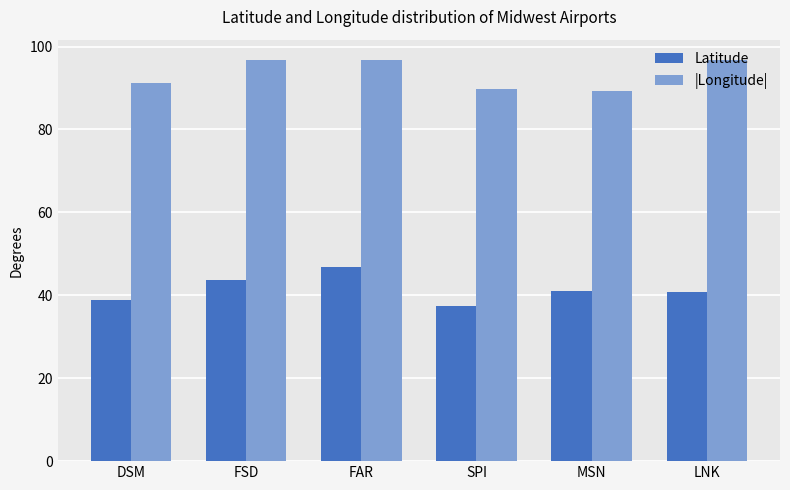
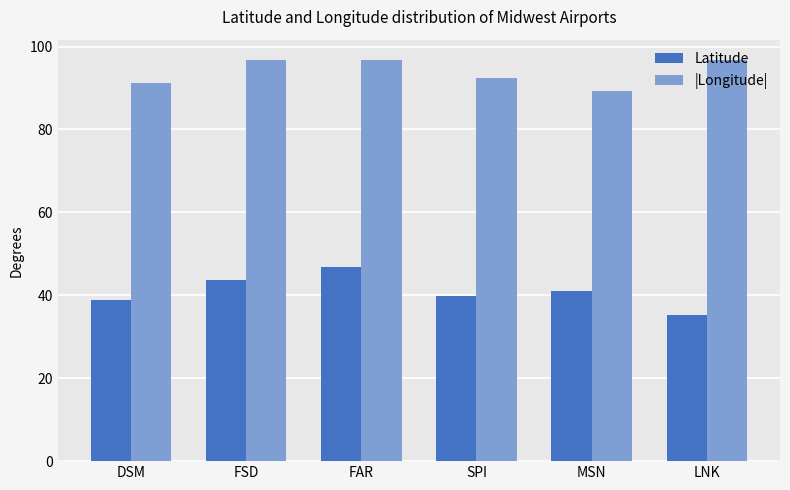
  {
    "Latitude": {
      "DSM": 39,
      "FSD": 44,
      "FAR": 47,
-     "SPI": 38,
+     "SPI": 40,
      "MSN": 41,
-     "LNK": 41
+     "LNK": 35
    },
    "|Longitude|": {
      "DSM": 91,
      "FSD": 97,
      "FAR": 97,
-     "SPI": 90,
+     "SPI": 92,
      "MSN": 89,
      "LNK": 97
    }
  }
